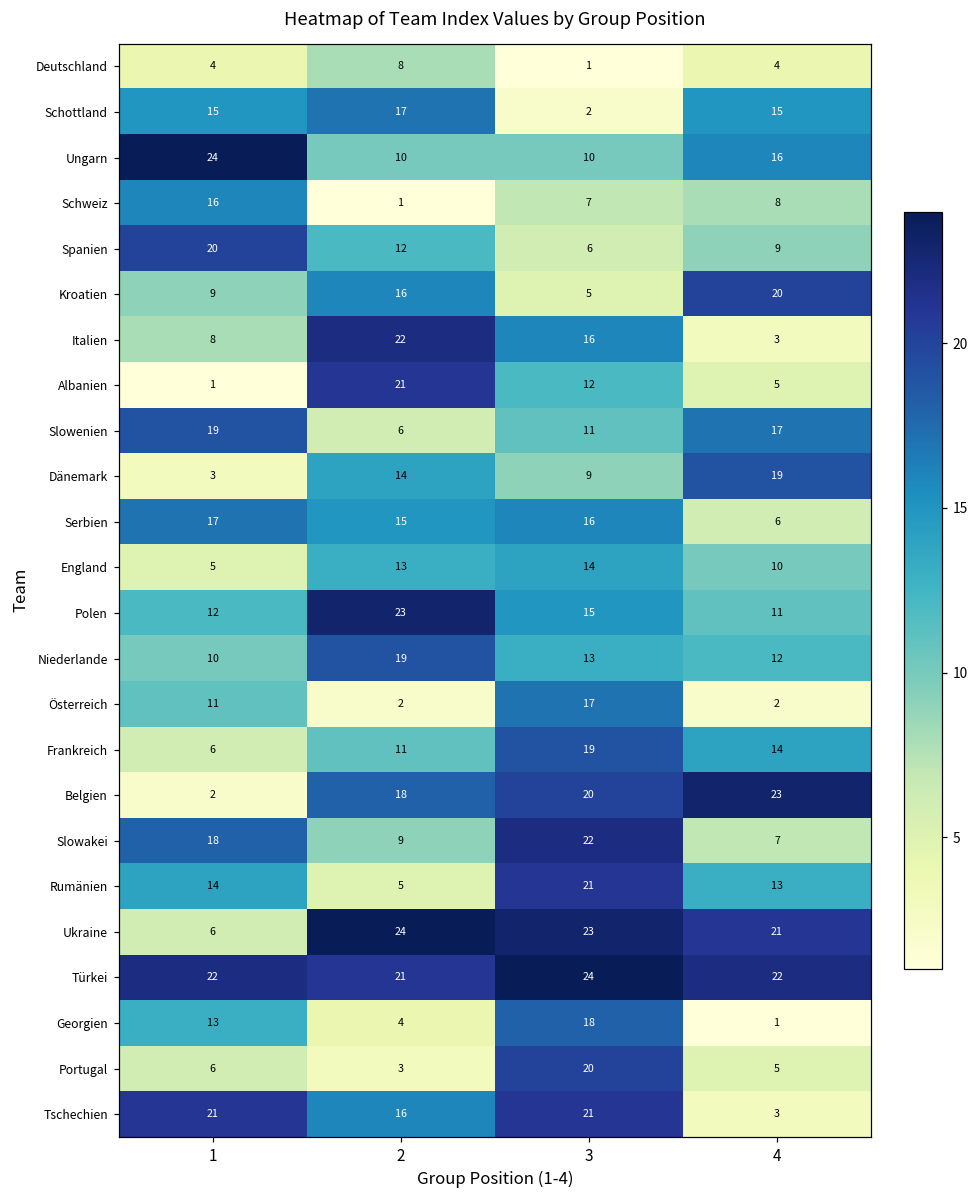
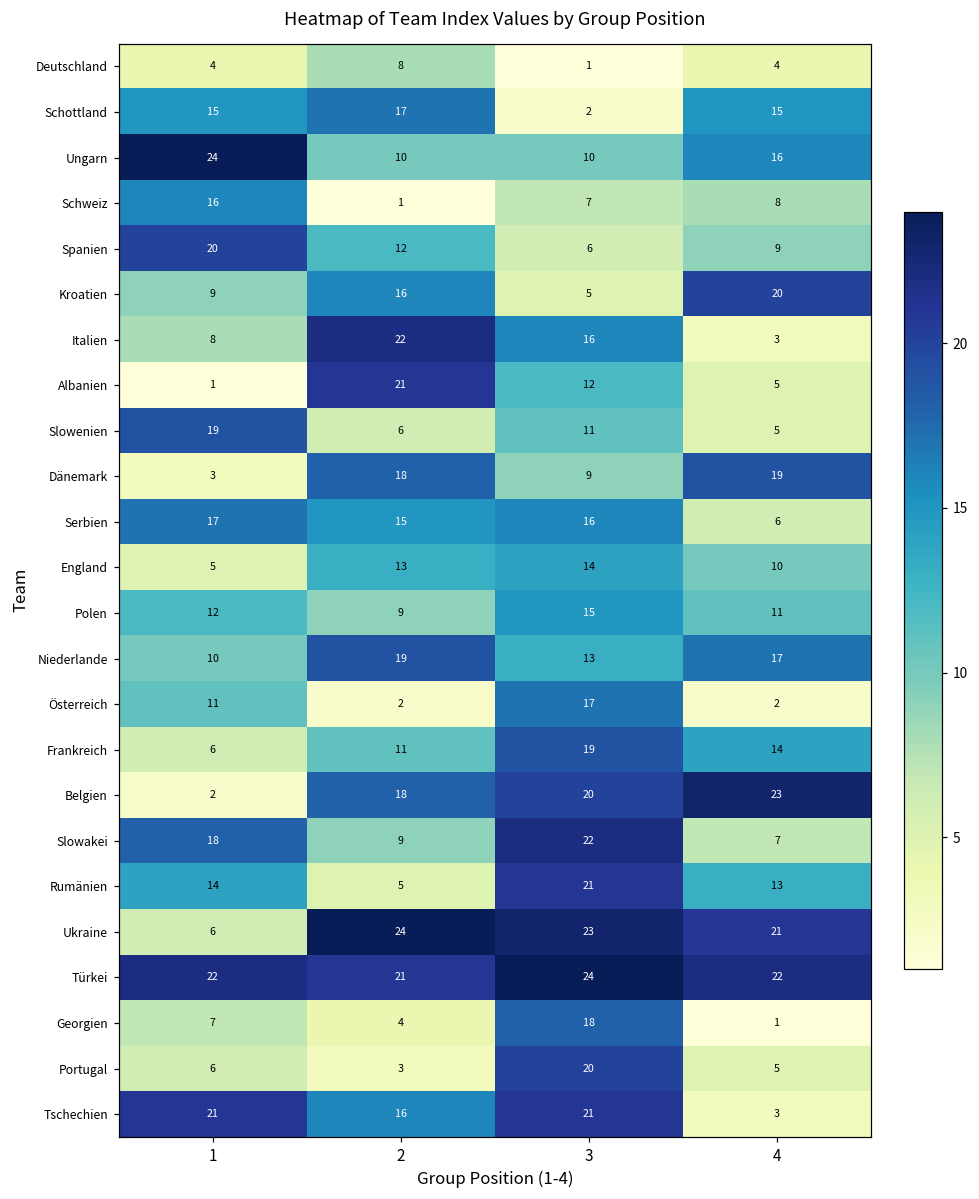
  {
    "Deutschland": {
      "1": 4,
      "2": 8,
      "3": 1,
      "4": 4
    },
    "Schottland": {
      "1": 15,
      "2": 17,
      "3": 2,
      "4": 15
    },
    "Ungarn": {
      "1": 24,
      "2": 10,
      "3": 10,
      "4": 16
    },
    "Schweiz": {
      "1": 16,
      "2": 1,
      "3": 7,
      "4": 8
    },
    "Spanien": {
      "1": 20,
      "2": 12,
      "3": 6,
      "4": 9
    },
    "Kroatien": {
      "1": 9,
      "2": 16,
      "3": 5,
      "4": 20
    },
    "Italien": {
      "1": 8,
      "2": 22,
      "3": 16,
      "4": 3
    },
    "Albanien": {
      "1": 1,
      "2": 21,
      "3": 12,
      "4": 5
    },
    "Slowenien": {
      "1": 19,
      "2": 6,
      "3": 11,
-     "4": 17
+     "4": 5
    },
    "Dänemark": {
      "1": 3,
-     "2": 14,
+     "2": 18,
      "3": 9,
      "4": 19
    },
    "Serbien": {
      "1": 17,
      "2": 15,
      "3": 16,
      "4": 6
    },
    "England": {
      "1": 5,
      "2": 13,
      "3": 14,
      "4": 10
    },
    "Polen": {
      "1": 12,
-     "2": 23,
+     "2": 9,
      "3": 15,
      "4": 11
    },
    "Niederlande": {
      "1": 10,
      "2": 19,
      "3": 13,
-     "4": 12
+     "4": 17
    },
    "Österreich": {
      "1": 11,
      "2": 2,
      "3": 17,
      "4": 2
    },
    "Frankreich": {
      "1": 6,
      "2": 11,
      "3": 19,
      "4": 14
    },
    "Belgien": {
      "1": 2,
      "2": 18,
      "3": 20,
      "4": 23
    },
    "Slowakei": {
      "1": 18,
      "2": 9,
      "3": 22,
      "4": 7
    },
    "Rumänien": {
      "1": 14,
      "2": 5,
      "3": 21,
      "4": 13
    },
    "Ukraine": {
      "1": 6,
      "2": 24,
      "3": 23,
      "4": 21
    },
    "Türkei": {
      "1": 22,
      "2": 21,
      "3": 24,
      "4": 22
    },
    "Georgien": {
-     "1": 13,
+     "1": 7,
      "2": 4,
      "3": 18,
      "4": 1
    },
    "Portugal": {
      "1": 6,
      "2": 3,
      "3": 20,
      "4": 5
    },
    "Tschechien": {
      "1": 21,
      "2": 16,
      "3": 21,
      "4": 3
    }
  }
